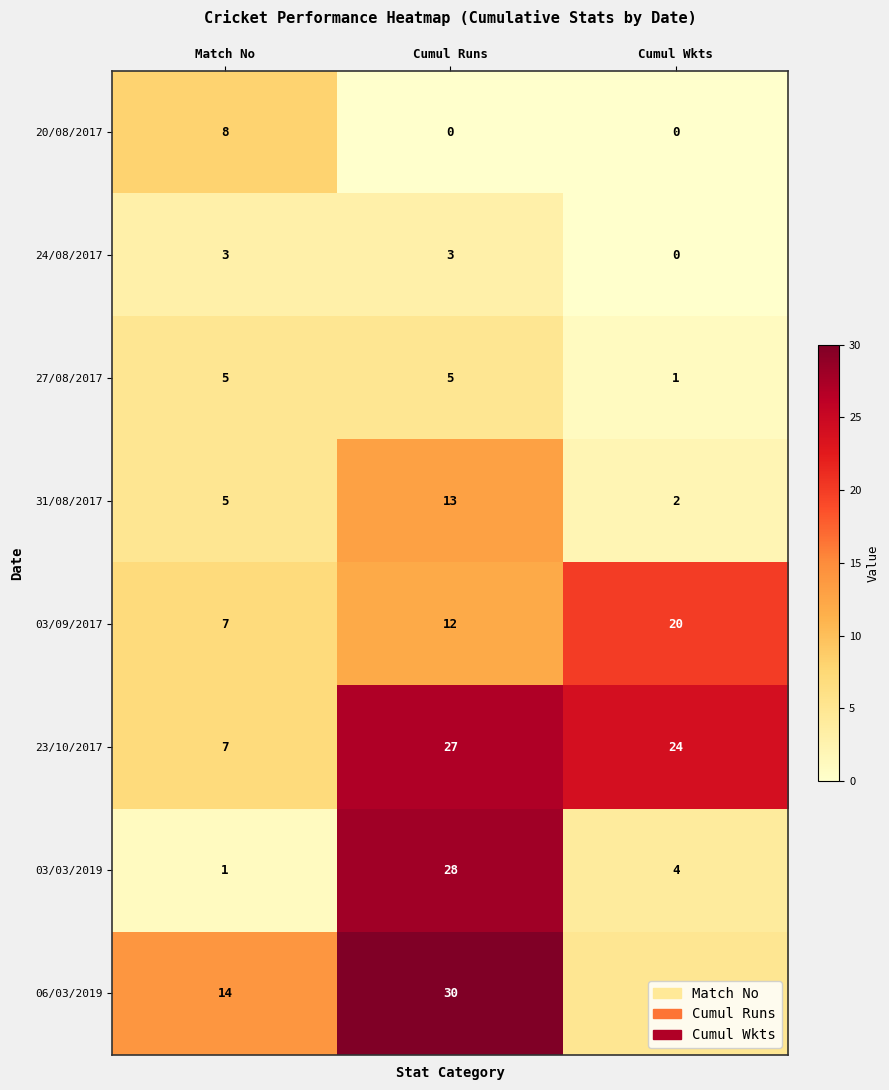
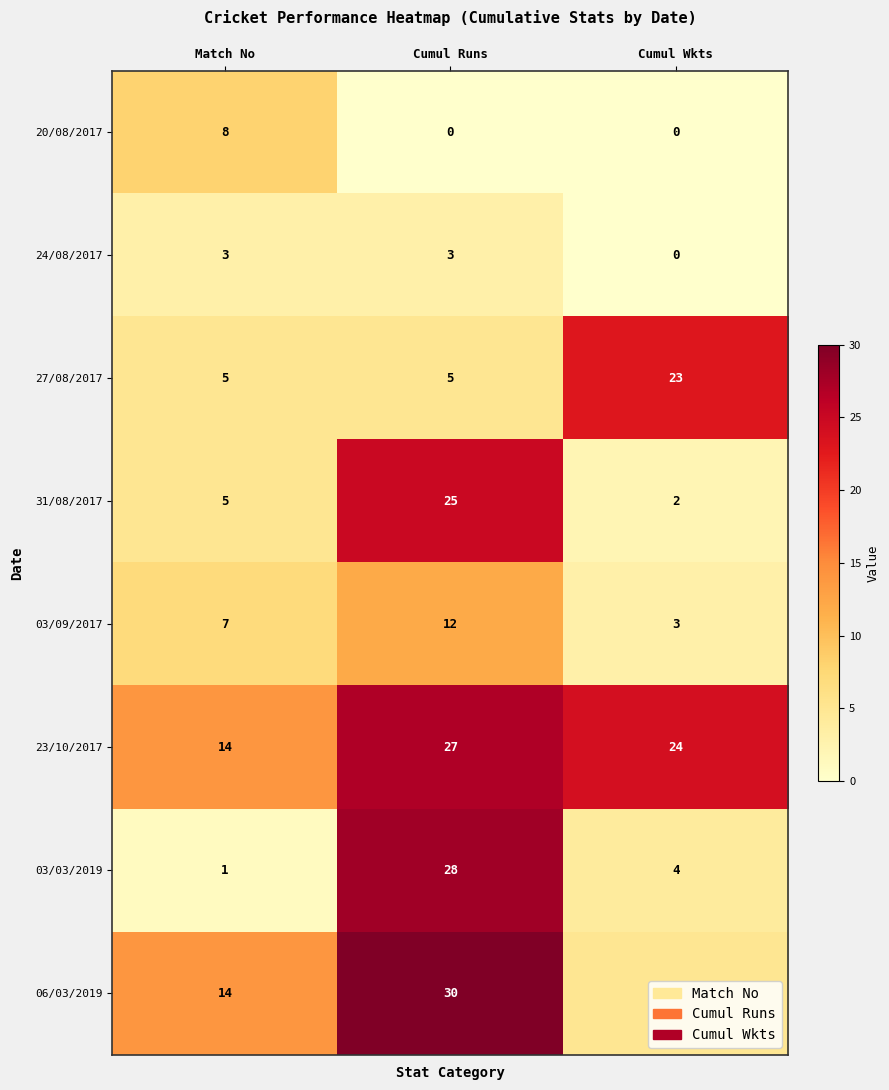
  {
    "20/08/2017": {
      "Match No": 8,
      "Cumul Runs": 0,
      "Cumul Wkts": 0
    },
    "24/08/2017": {
      "Match No": 3,
      "Cumul Runs": 3,
      "Cumul Wkts": 0
    },
    "27/08/2017": {
      "Match No": 5,
      "Cumul Runs": 5,
-     "Cumul Wkts": 1
+     "Cumul Wkts": 23
    },
    "31/08/2017": {
      "Match No": 5,
-     "Cumul Runs": 13,
+     "Cumul Runs": 25,
      "Cumul Wkts": 2
    },
    "03/09/2017": {
      "Match No": 7,
      "Cumul Runs": 12,
-     "Cumul Wkts": 20
+     "Cumul Wkts": 3
    },
    "23/10/2017": {
-     "Match No": 7,
+     "Match No": 14,
      "Cumul Runs": 27,
      "Cumul Wkts": 24
    },
    "03/03/2019": {
      "Match No": 1,
      "Cumul Runs": 28,
      "Cumul Wkts": 4
    },
    "06/03/2019": {
      "Match No": 14,
      "Cumul Runs": 30
    }
  }
